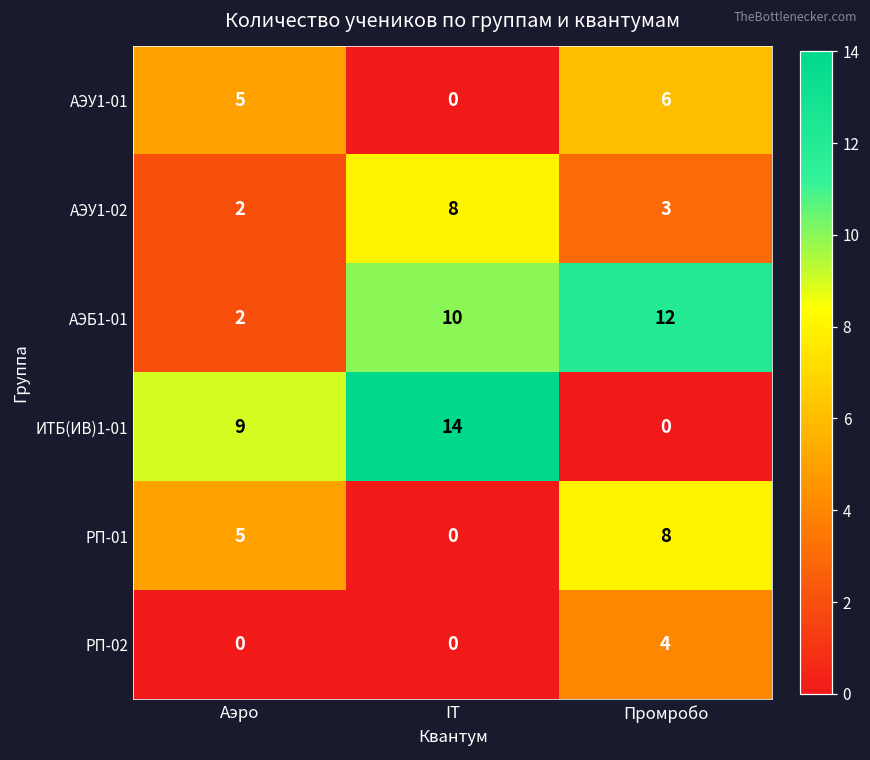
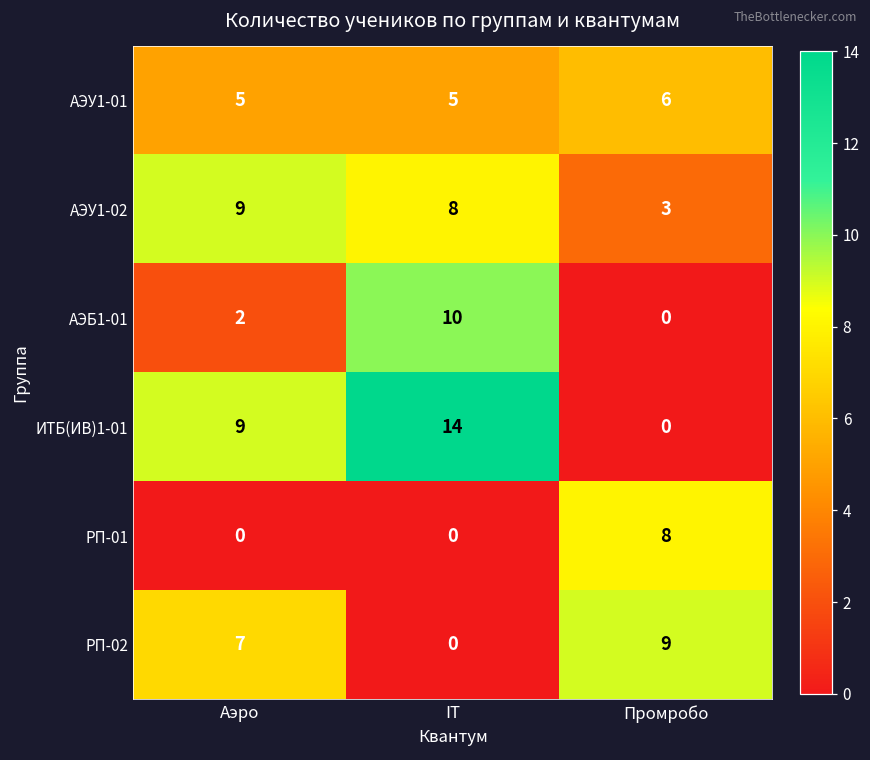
  {
    "АЭУ1-01": {
      "Аэро": 5,
-     "IT": 0,
+     "IT": 5,
      "Промробо": 6
    },
    "АЭУ1-02": {
-     "Аэро": 2,
+     "Аэро": 9,
      "IT": 8,
      "Промробо": 3
    },
    "АЭБ1-01": {
      "Аэро": 2,
      "IT": 10,
-     "Промробо": 12
+     "Промробо": 0
    },
    "ИТБ(ИВ)1-01": {
      "Аэро": 9,
      "IT": 14,
      "Промробо": 0
    },
    "РП-01": {
-     "Аэро": 5,
+     "Аэро": 0,
      "IT": 0,
      "Промробо": 8
    },
    "РП-02": {
-     "Аэро": 0,
+     "Аэро": 7,
      "IT": 0,
-     "Промробо": 4
+     "Промробо": 9
    }
  }
